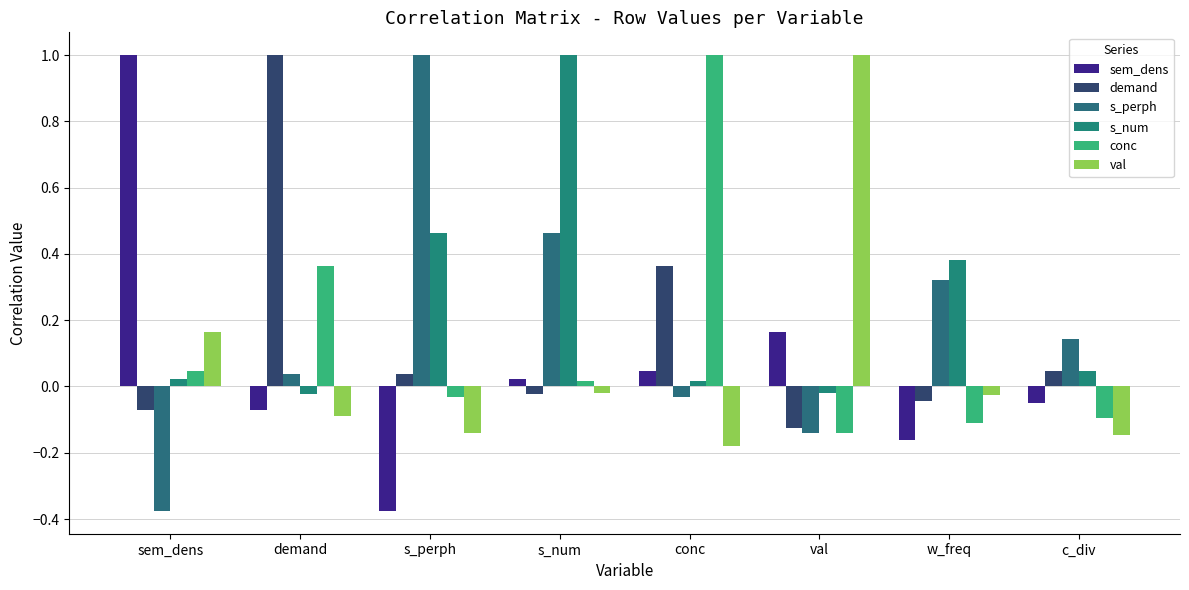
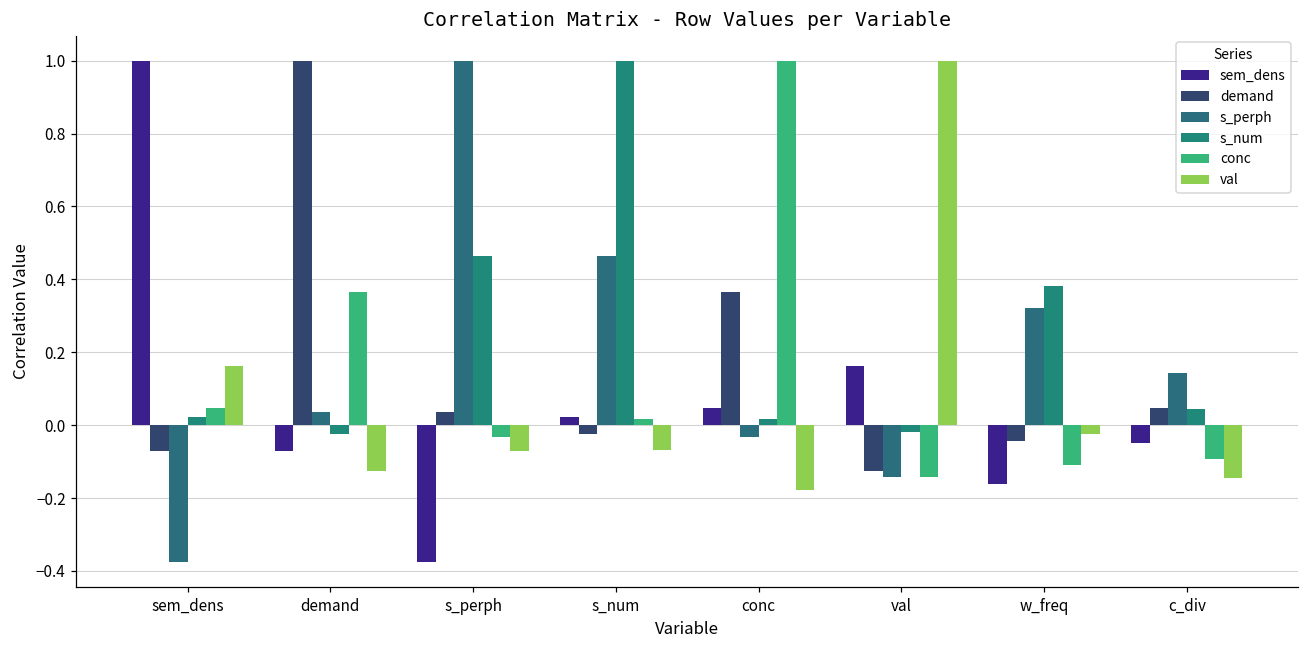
  {
    "val": {
      "sem_dens": 0.16,
-     "demand": -0.09,
-     "s_perph": -0.14,
-     "s_num": -0.02,
+     "demand": -0.13,
+     "s_perph": -0.07,
+     "s_num": -0.07,
      "conc": -0.18,
      "val": 1.00,
      "w_freq": -0.03,
      "c_div": -0.15
    }
  }
